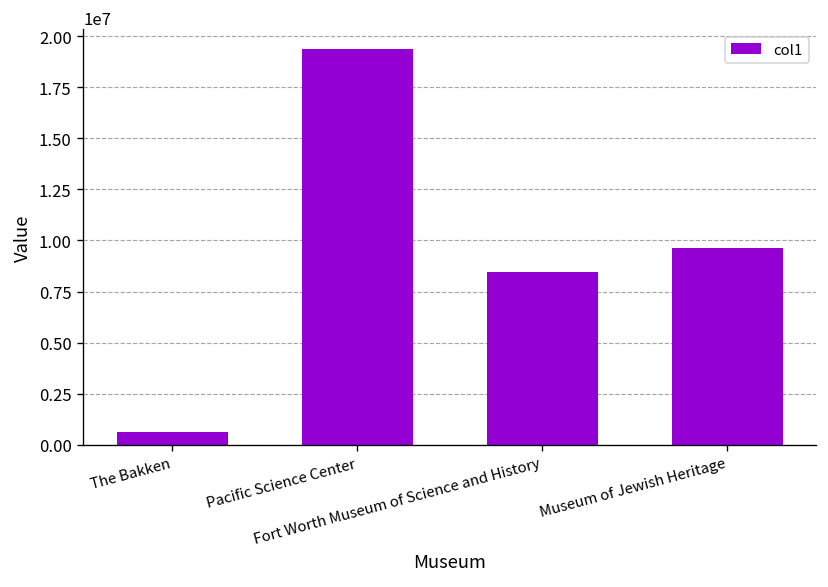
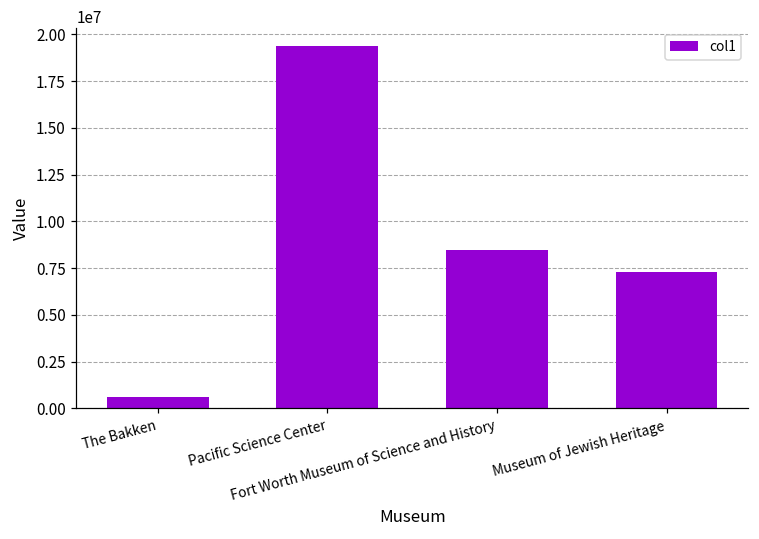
  {
    "The Bakken": 600000,
    "Pacific Science Center": 19400000,
    "Fort Worth Museum of Science and History": 8500000,
-   "Museum of Jewish Heritage": 9700000
+   "Museum of Jewish Heritage": 7300000
  }
